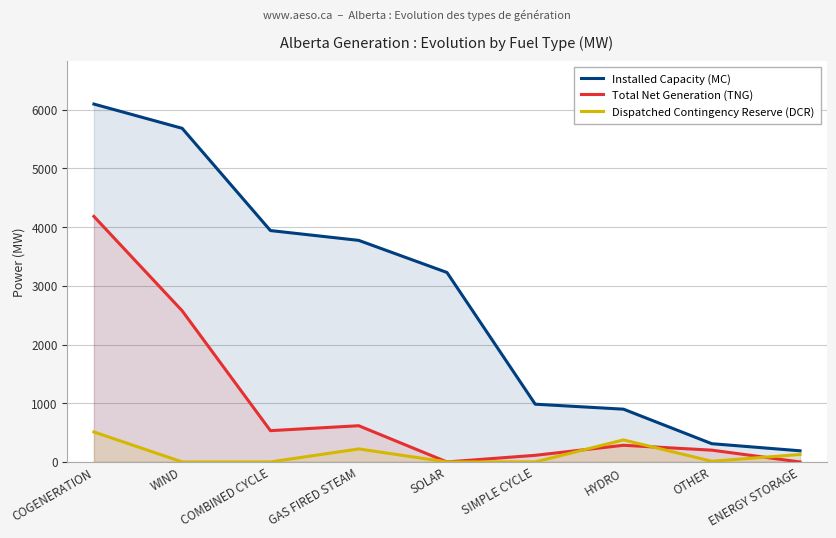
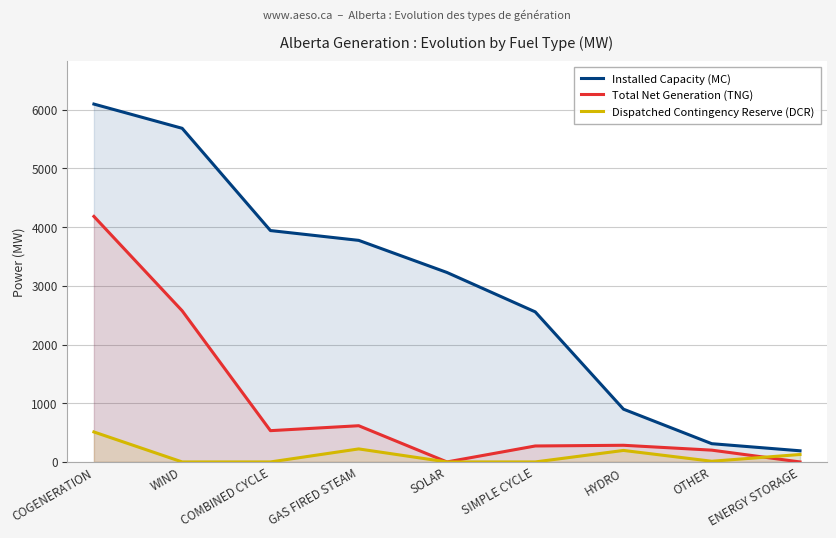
  {
    "Installed Capacity (MC)": {
      "COGENERATION": 6100,
      "WIND": 5700,
      "COMBINED CYCLE": 3900,
      "GAS FIRED STEAM": 3800,
      "SOLAR": 3200,
-     "SIMPLE CYCLE": 1000,
+     "SIMPLE CYCLE": 2600,
      "HYDRO": 900,
      "OTHER": 300,
      "ENERGY STORAGE": 200
    },
    "Total Net Generation (TNG)": {
      "COGENERATION": 4200,
      "WIND": 2600,
      "COMBINED CYCLE": 500,
      "GAS FIRED STEAM": 600,
-     "SIMPLE CYCLE": 100,
+     "SIMPLE CYCLE": 300,
      "HYDRO": 300,
      "OTHER": 200,
      "ENERGY STORAGE": 0
    },
    "Dispatched Contingency Reserve (DCR)": {
      "COGENERATION": 500,
      "WIND": 0,
      "COMBINED CYCLE": 0,
      "GAS FIRED STEAM": 200,
      "SIMPLE CYCLE": 0,
-     "HYDRO": 400,
+     "HYDRO": 200,
      "OTHER": 0,
      "ENERGY STORAGE": 100
    }
  }
